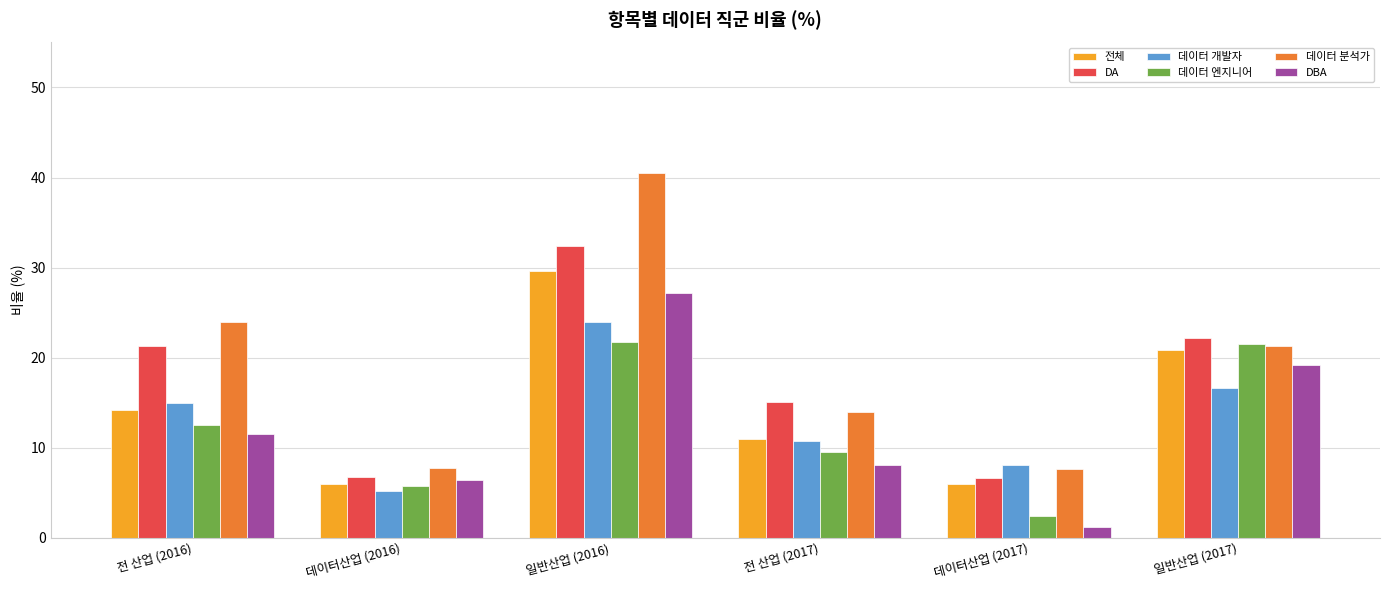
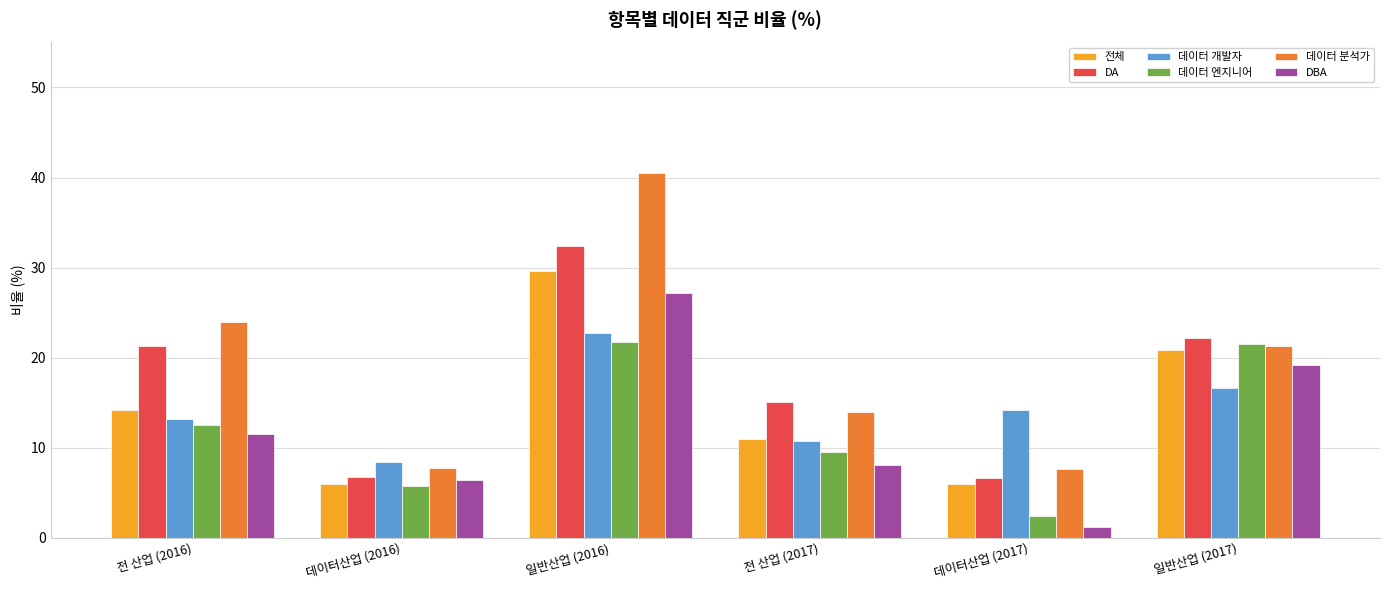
  {
    "데이터 개발자": {
-     "전 산업 (2016)": 15,
-     "데이터산업 (2016)": 5,
-     "일반산업 (2016)": 24,
+     "전 산업 (2016)": 13,
+     "데이터산업 (2016)": 8,
+     "일반산업 (2016)": 23,
      "전 산업 (2017)": 11,
-     "데이터산업 (2017)": 8,
+     "데이터산업 (2017)": 14,
      "일반산업 (2017)": 17
    },
    "데이터 엔지니어": {
      "전 산업 (2016)": 13,
      "데이터산업 (2016)": 6,
      "일반산업 (2016)": 22,
      "전 산업 (2017)": 10,
      "데이터산업 (2017)": 2,
      "일반산업 (2017)": 22
    },
    "DBA": {
      "전 산업 (2016)": 12,
      "데이터산업 (2016)": 6,
      "일반산업 (2016)": 27,
      "전 산업 (2017)": 8,
      "데이터산업 (2017)": 1,
      "일반산업 (2017)": 19
    }
  }
